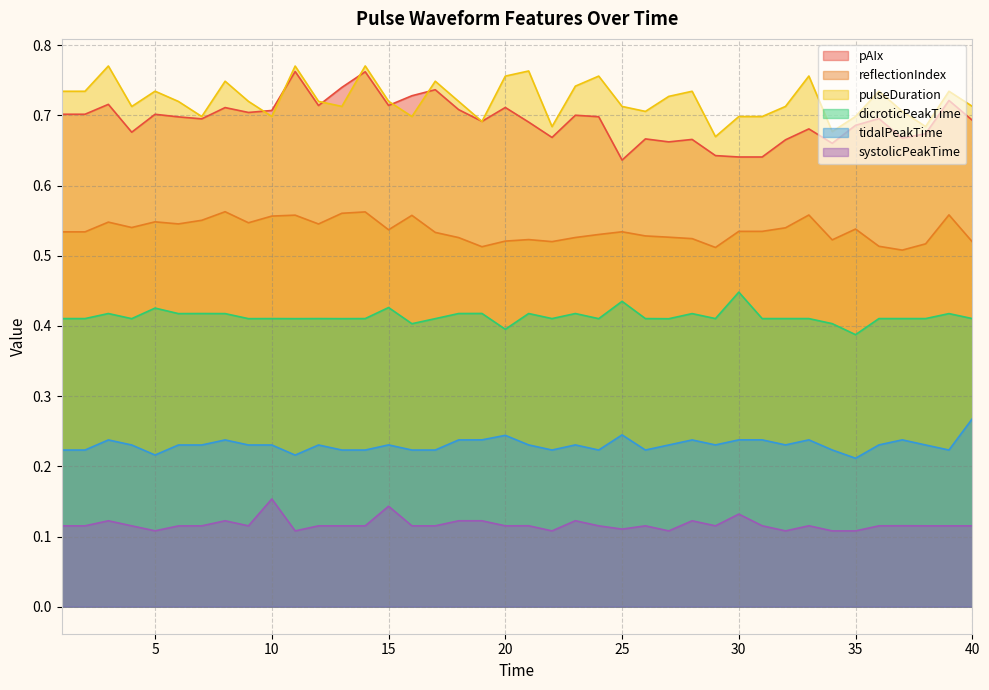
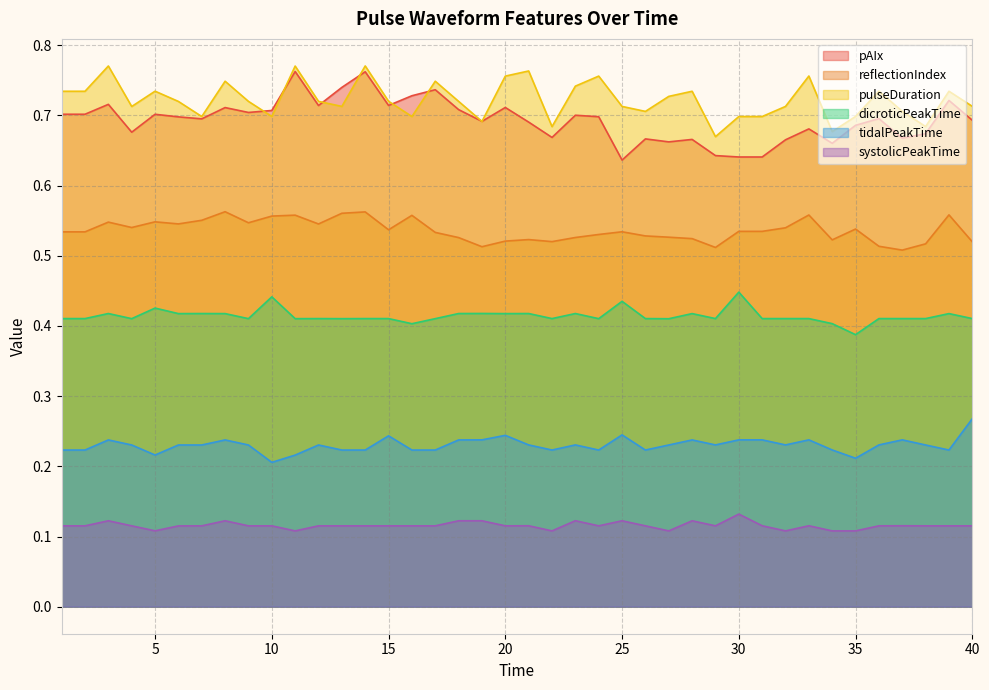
  {
    "dicroticPeakTime": {
      "5": 0.43,
-     "10": 0.41,
-     "15": 0.43,
-     "20": 0.40,
+     "10": 0.44,
+     "15": 0.41,
+     "20": 0.42,
      "25": 0.44,
      "30": 0.45,
      "35": 0.39,
      "40": 0.41
    },
    "tidalPeakTime": {
      "5": 0.22,
-     "10": 0.23,
-     "15": 0.23,
+     "10": 0.21,
+     "15": 0.24,
      "20": 0.24,
      "25": 0.24,
      "30": 0.24,
      "35": 0.21,
      "40": 0.27
    },
    "systolicPeakTime": {
      "5": 0.11,
-     "10": 0.15,
-     "15": 0.14,
+     "10": 0.12,
+     "15": 0.12,
      "20": 0.12,
-     "25": 0.11,
+     "25": 0.12,
      "30": 0.13,
      "35": 0.11,
      "40": 0.12
    }
  }
